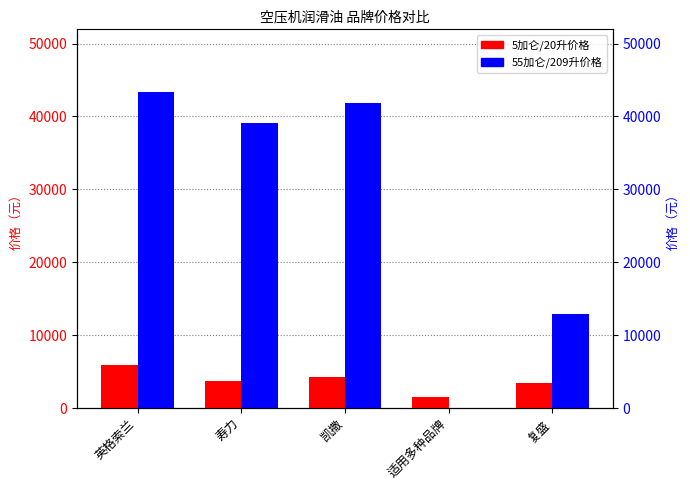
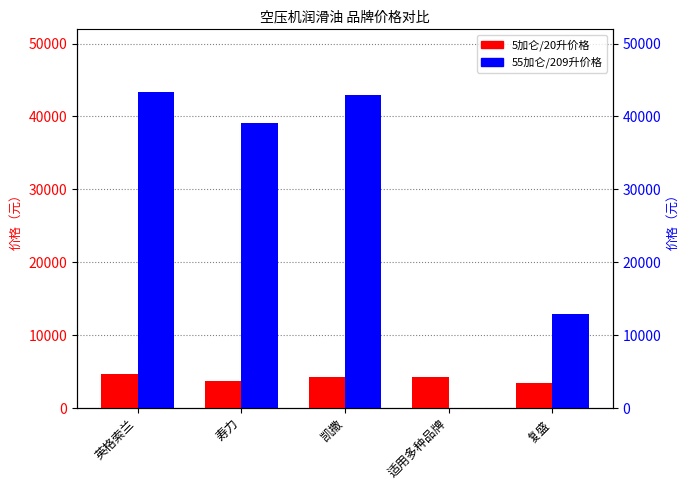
  {
    "5加仑/20升价格": {
-     "英格索兰": 6000,
+     "英格索兰": 5000,
      "寿力": 4000,
      "凯撒": 4000,
-     "适用多种品牌": 2000,
+     "适用多种品牌": 4000,
      "复盛": 3000
    },
    "55加仑/209升价格": {
      "英格索兰": 43000,
      "寿力": 39000,
-     "凯撒": 42000,
+     "凯撒": 43000,
      "适用多种品牌": 0,
      "复盛": 13000
    }
  }
